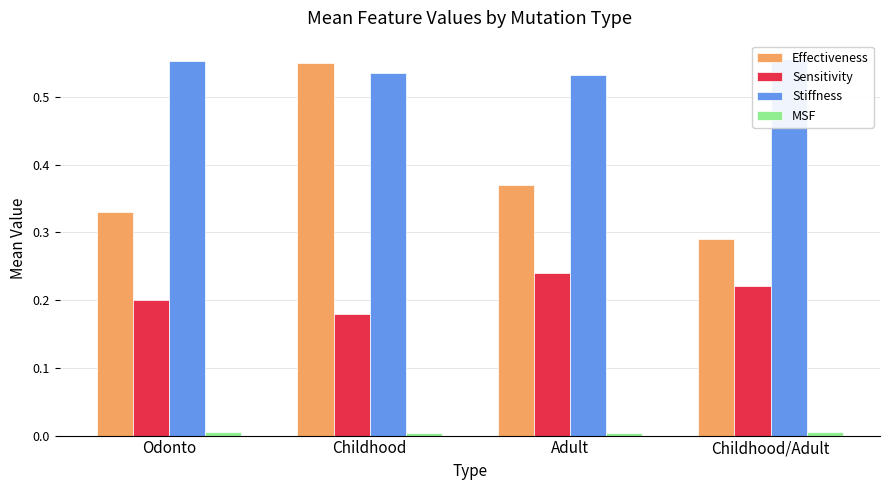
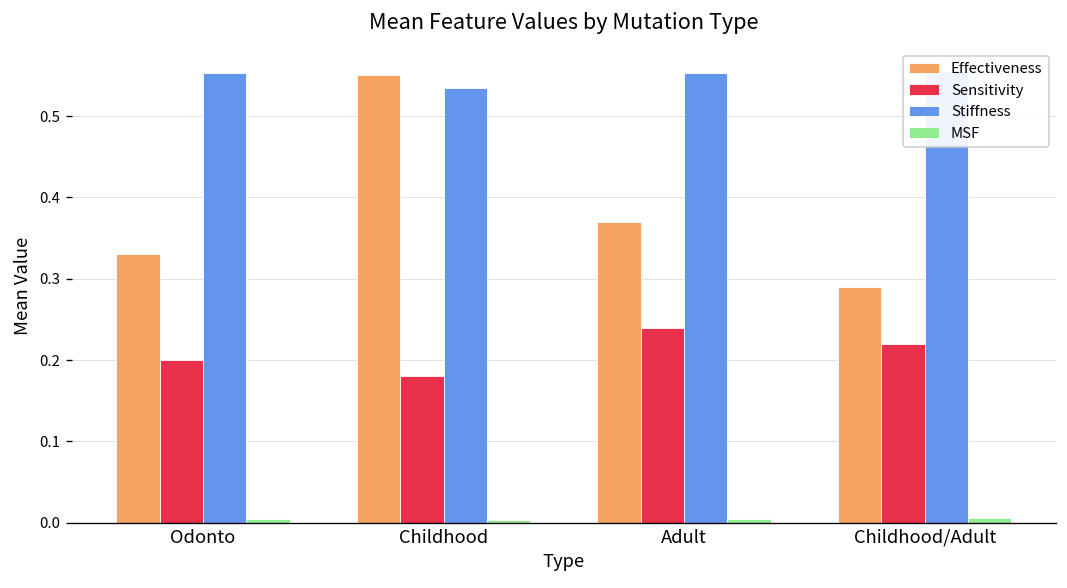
  {
    "Effectiveness": {
      "Odonto": 0.33,
      "Childhood": 0.55,
      "Adult": 0.37,
      "Childhood/Adult": 0.29
    },
    "Sensitivity": {
      "Odonto": 0.20,
      "Childhood": 0.18,
      "Adult": 0.24,
      "Childhood/Adult": 0.22
    },
    "Stiffness": {
      "Odonto": 0.55,
      "Childhood": 0.54,
-     "Adult": 0.53
+     "Adult": 0.55
    },
    "MSF": {
      "Odonto": 0.00,
      "Childhood": 0.00,
      "Adult": 0.00,
      "Childhood/Adult": 0.01
    }
  }
